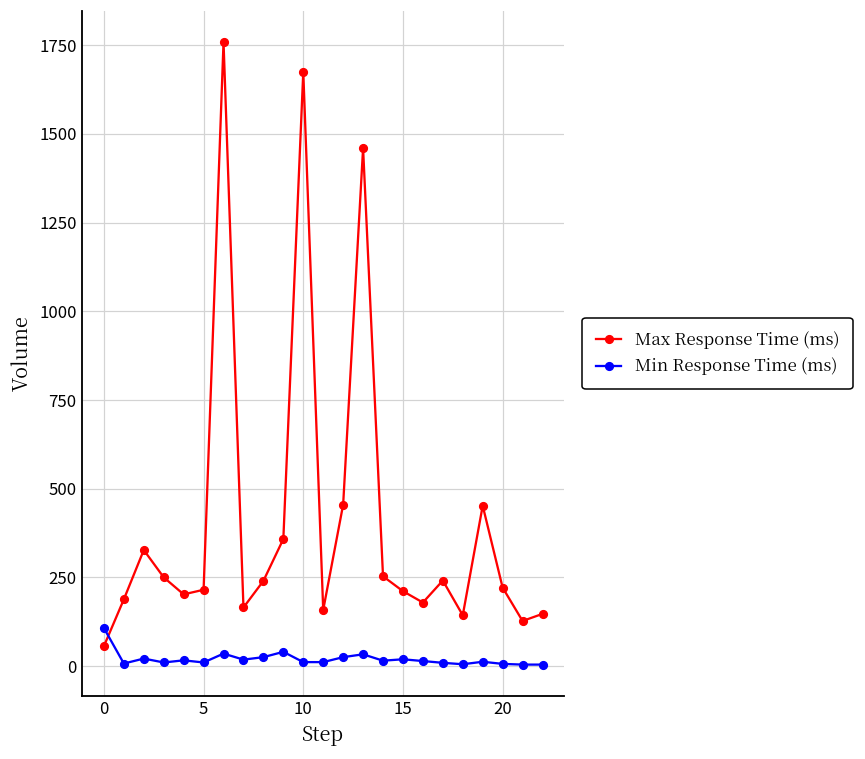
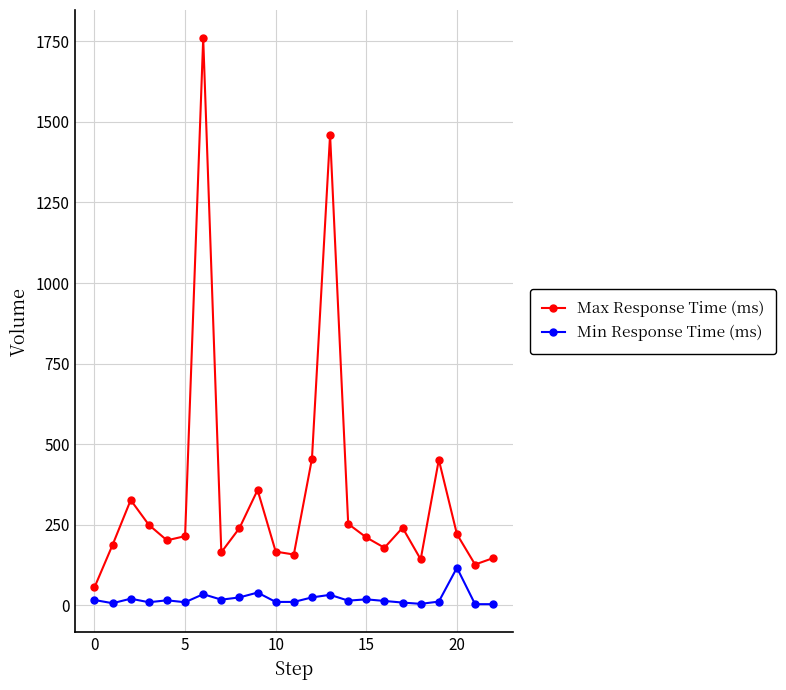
  {
    "Max Response Time (ms)": {
      "0": 60,
      "5": 220,
-     "10": 1680,
+     "10": 170,
      "15": 210,
      "20": 220
    },
    "Min Response Time (ms)": {
-     "0": 110,
+     "0": 20,
      "5": 10,
      "10": 10,
      "15": 20,
-     "20": 10
+     "20": 120
    }
  }
